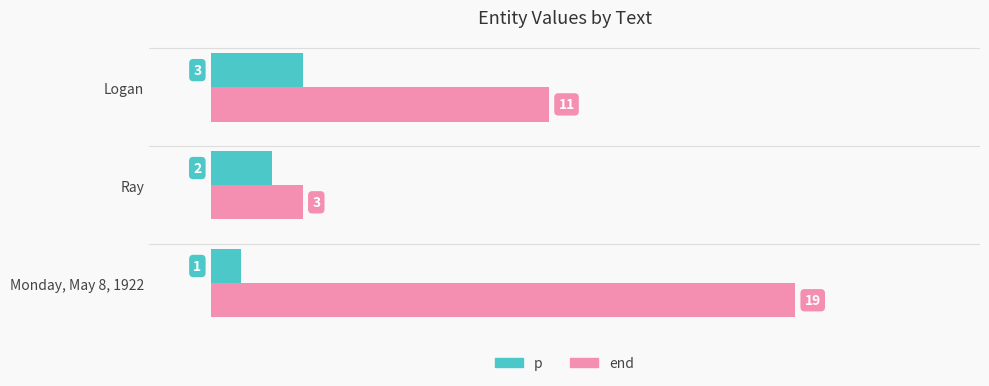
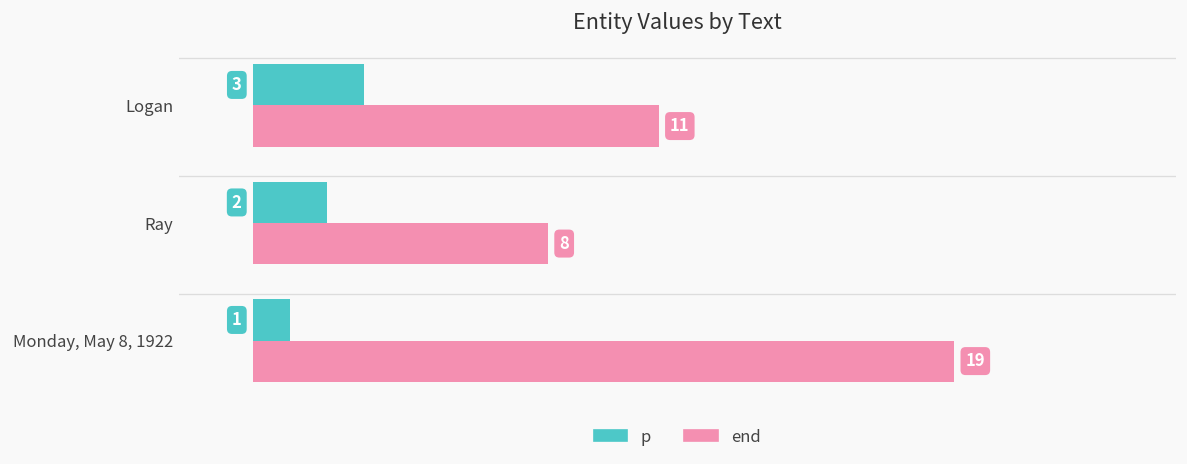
  {
    "end": {
-     "Ray": 3
+     "Ray": 8
    }
  }
